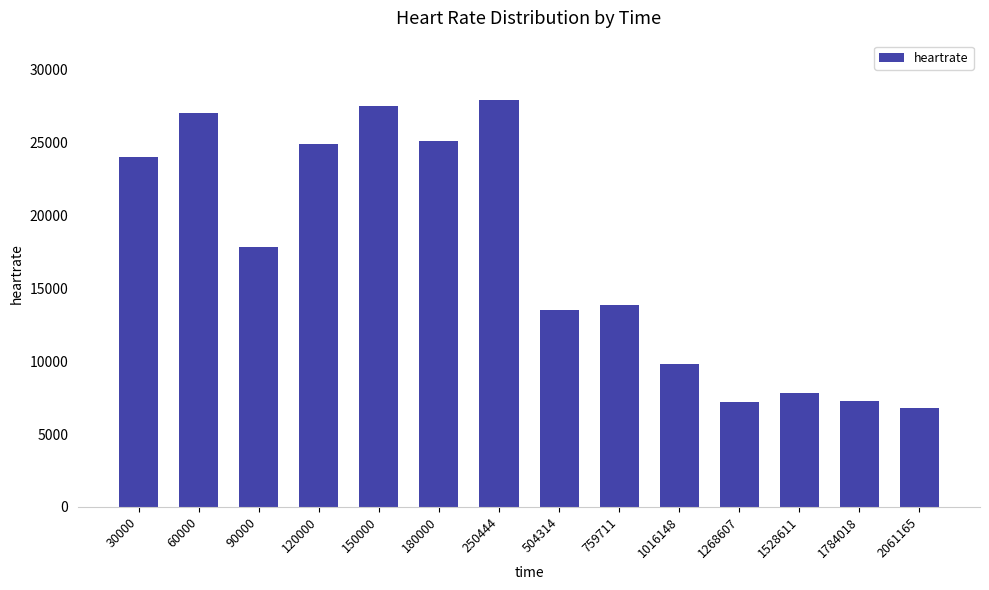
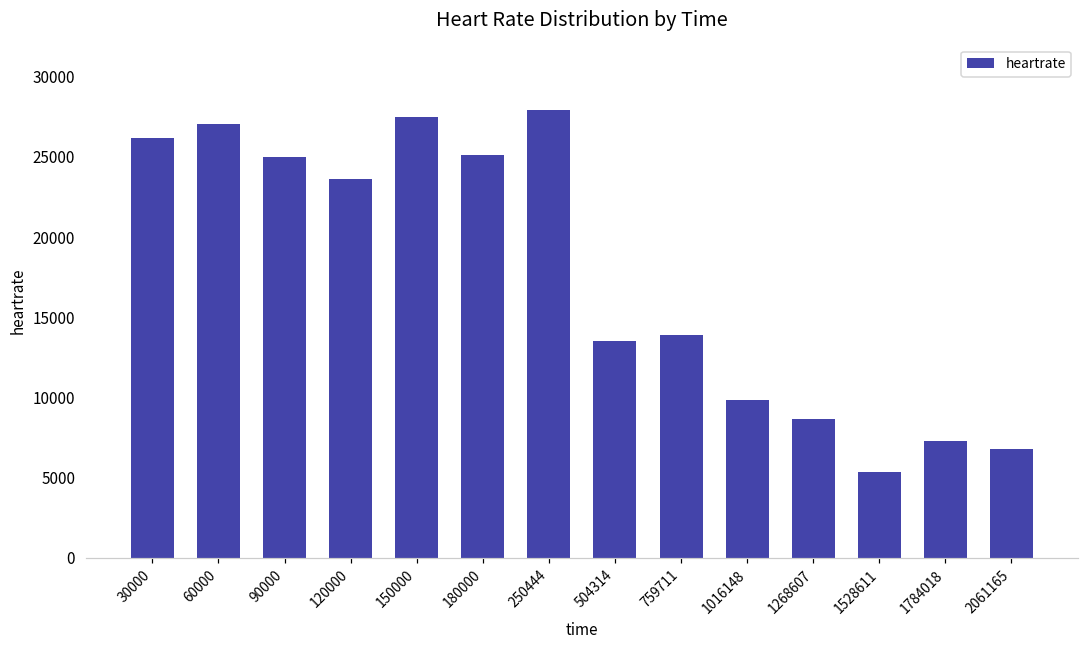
  {
-   "30000": 24000,
+   "30000": 26200,
    "60000": 27100,
-   "90000": 17800,
-   "120000": 24900,
+   "90000": 25000,
+   "120000": 23600,
    "150000": 27500,
    "180000": 25100,
    "250444": 28000,
    "504314": 13500,
    "759711": 13900,
    "1016148": 9800,
-   "1268607": 7200,
-   "1528611": 7900,
+   "1268607": 8700,
+   "1528611": 5400,
    "1784018": 7300,
    "2061165": 6800
  }
